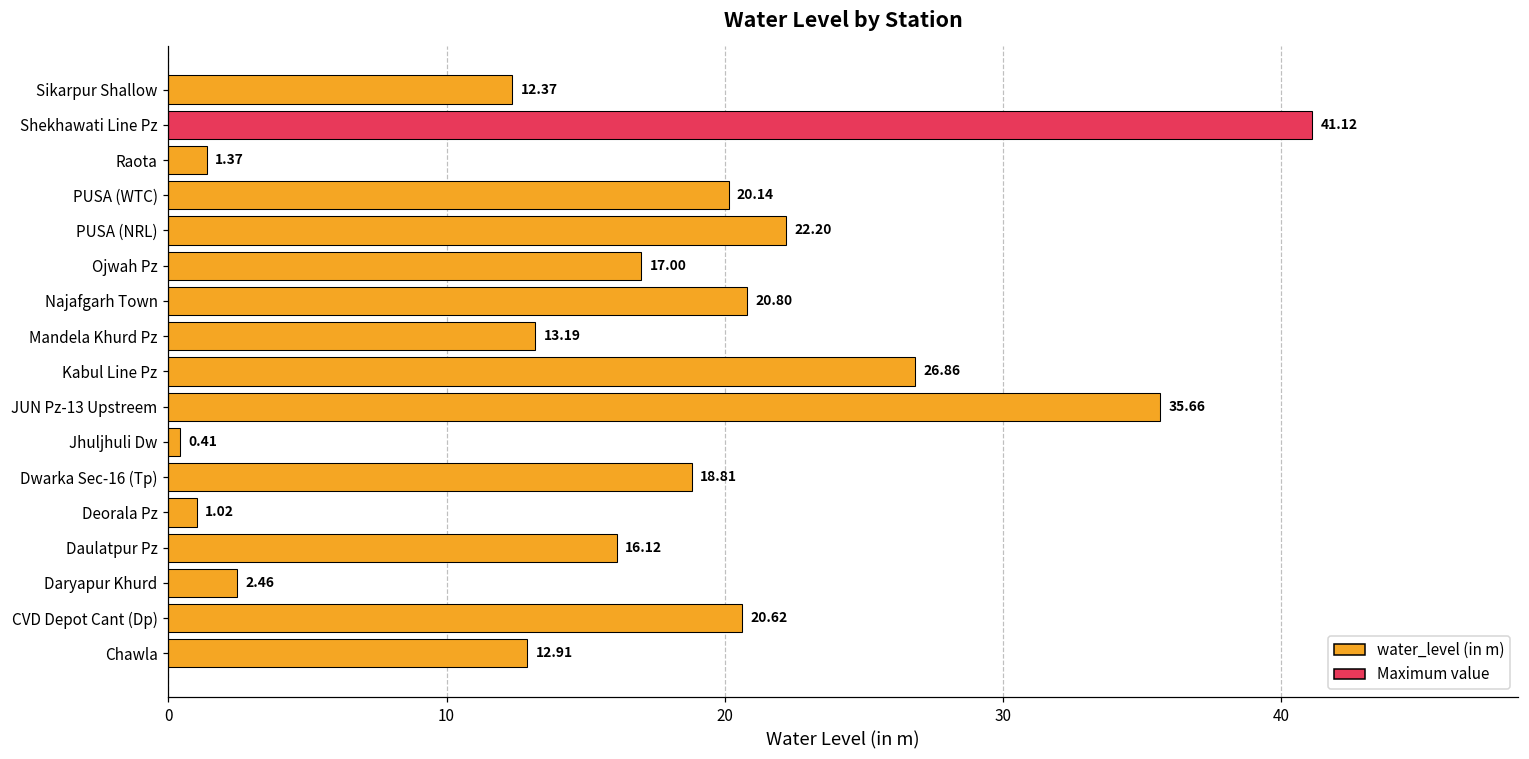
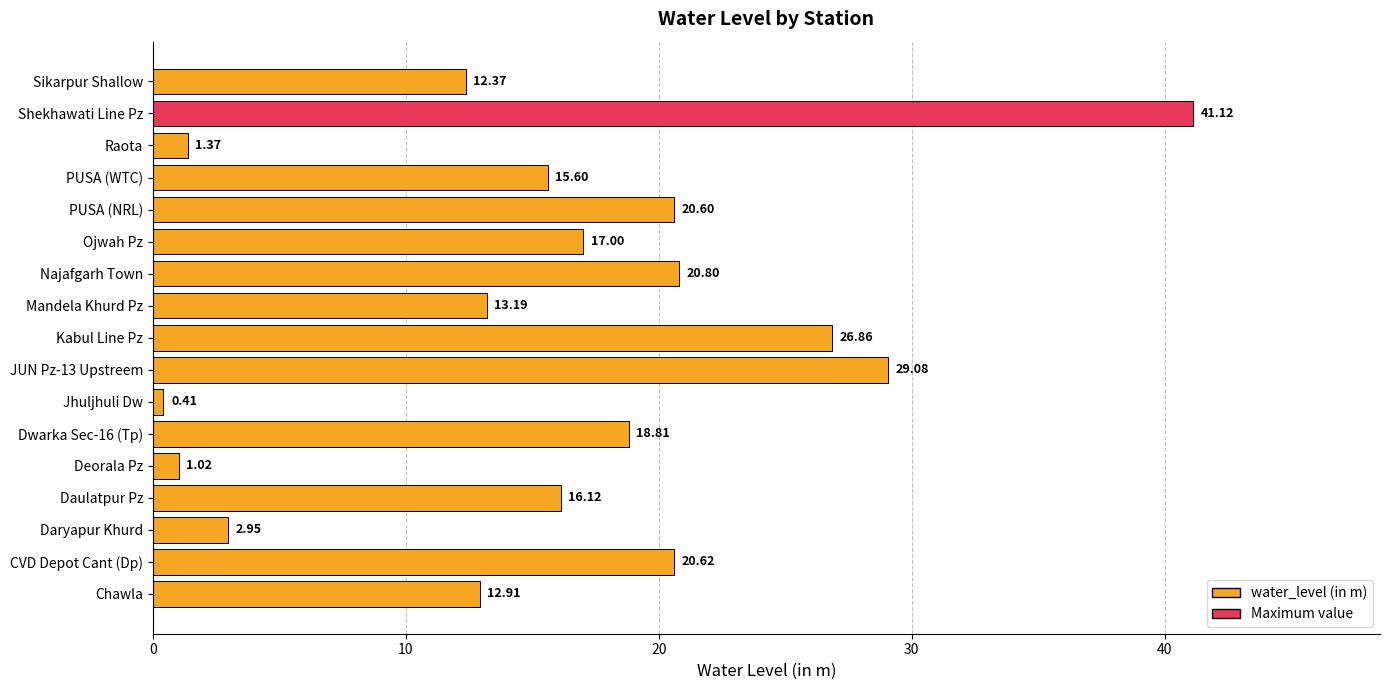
  {
    "Sikarpur Shallow": 12.37,
    "Shekhawati Line Pz": 41.12,
    "Raota": 1.37,
-   "PUSA (WTC)": 20.14,
-   "PUSA (NRL)": 22.20,
+   "PUSA (WTC)": 15.60,
+   "PUSA (NRL)": 20.60,
    "Ojwah Pz": 17.00,
    "Najafgarh Town": 20.80,
    "Mandela Khurd Pz": 13.19,
    "Kabul Line Pz": 26.86,
-   "JUN Pz-13 Upstreem": 35.66,
+   "JUN Pz-13 Upstreem": 29.08,
    "Jhuljhuli Dw": 0.41,
    "Dwarka Sec-16 (Tp)": 18.81,
    "Deorala Pz": 1.02,
    "Daulatpur Pz": 16.12,
-   "Daryapur Khurd": 2.46,
+   "Daryapur Khurd": 2.95,
    "CVD Depot Cant (Dp)": 20.62,
    "Chawla": 12.91
  }
